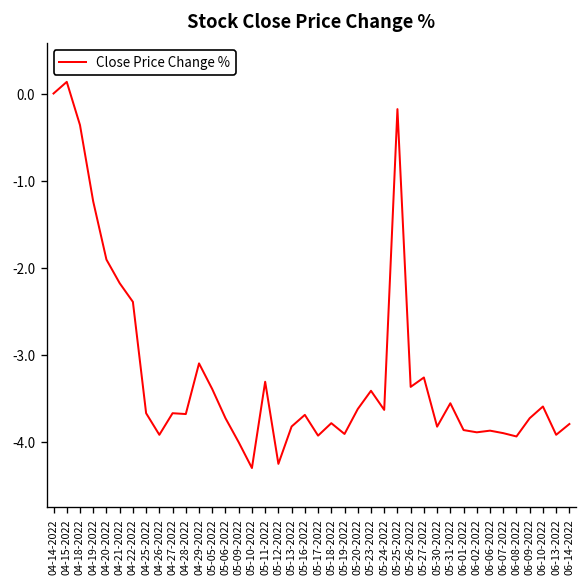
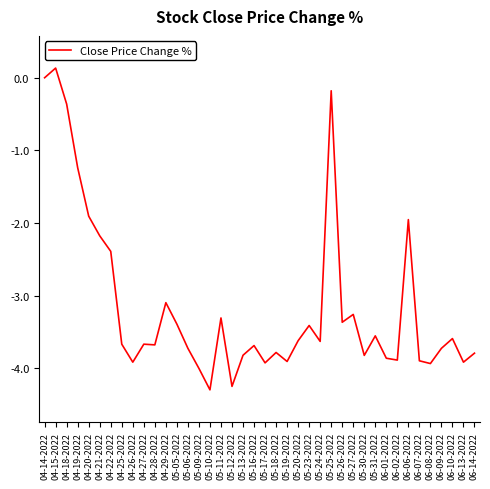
  {
    "04-14-2022": 0.0,
    "04-15-2022": 0.1,
    "04-18-2022": -0.4,
    "04-19-2022": -1.2,
    "04-20-2022": -1.9,
    "04-21-2022": -2.2,
    "04-22-2022": -2.4,
    "04-25-2022": -3.7,
    "04-26-2022": -3.9,
    "04-27-2022": -3.7,
    "04-28-2022": -3.7,
    "04-29-2022": -3.1,
    "05-05-2022": -3.4,
    "05-06-2022": -3.7,
    "05-09-2022": -4.0,
    "05-10-2022": -4.3,
    "05-11-2022": -3.3,
    "05-12-2022": -4.3,
    "05-13-2022": -3.8,
    "05-16-2022": -3.7,
    "05-17-2022": -3.9,
    "05-18-2022": -3.8,
    "05-19-2022": -3.9,
    "05-20-2022": -3.6,
    "05-23-2022": -3.4,
    "05-24-2022": -3.6,
    "05-25-2022": -0.2,
    "05-26-2022": -3.4,
    "05-27-2022": -3.3,
    "05-30-2022": -3.8,
    "05-31-2022": -3.6,
    "06-01-2022": -3.9,
    "06-02-2022": -3.9,
-   "06-06-2022": -3.9,
+   "06-06-2022": -2.0,
    "06-07-2022": -3.9,
    "06-08-2022": -3.9,
    "06-09-2022": -3.7,
    "06-10-2022": -3.6,
    "06-13-2022": -3.9,
    "06-14-2022": -3.8
  }
